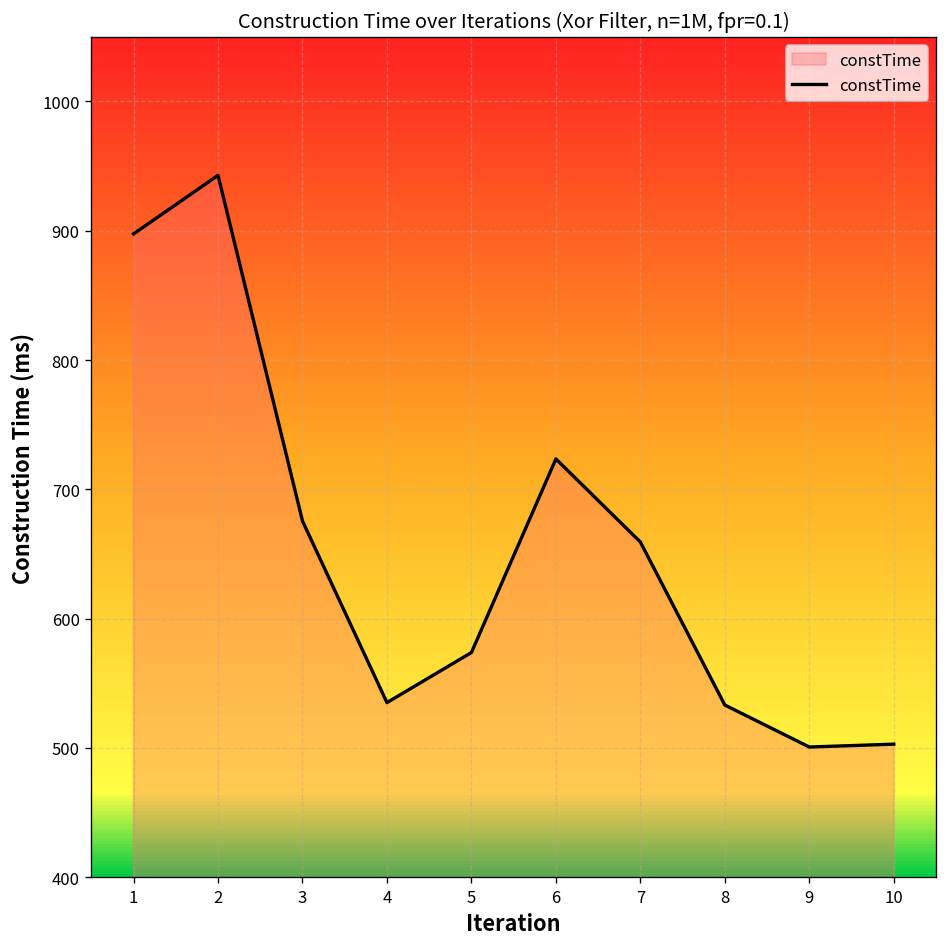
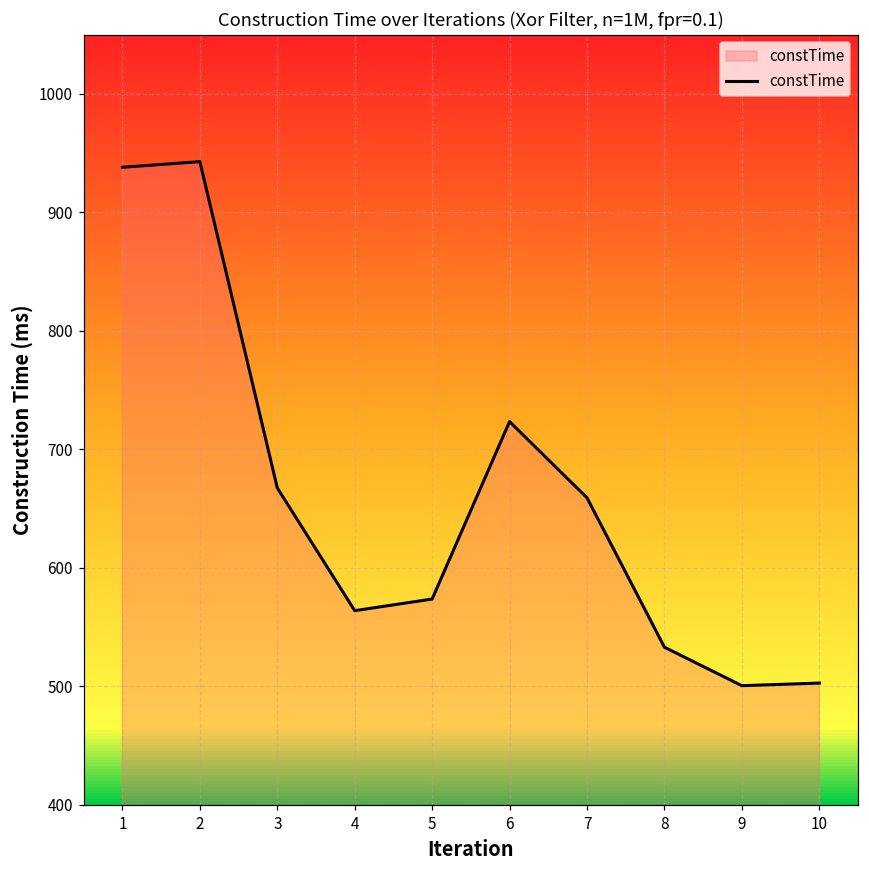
  {
-   "1": 898,
+   "1": 938,
    "2": 943,
-   "3": 675,
-   "4": 535,
+   "3": 668,
+   "4": 564,
    "5": 574,
    "6": 723,
    "7": 659,
    "8": 533,
    "9": 501,
    "10": 503
  }
